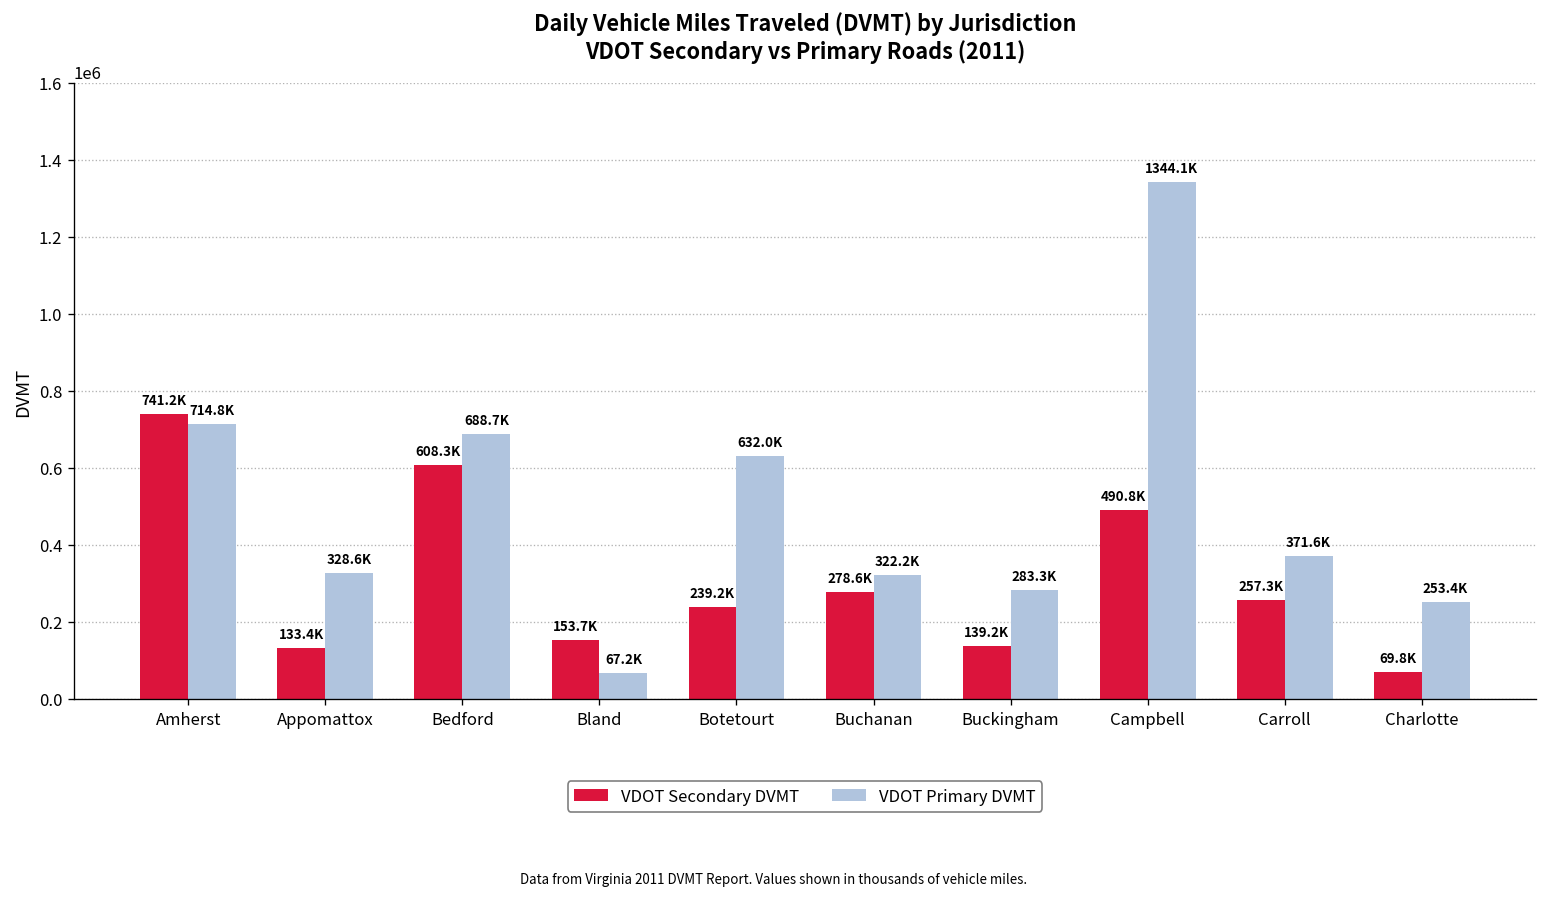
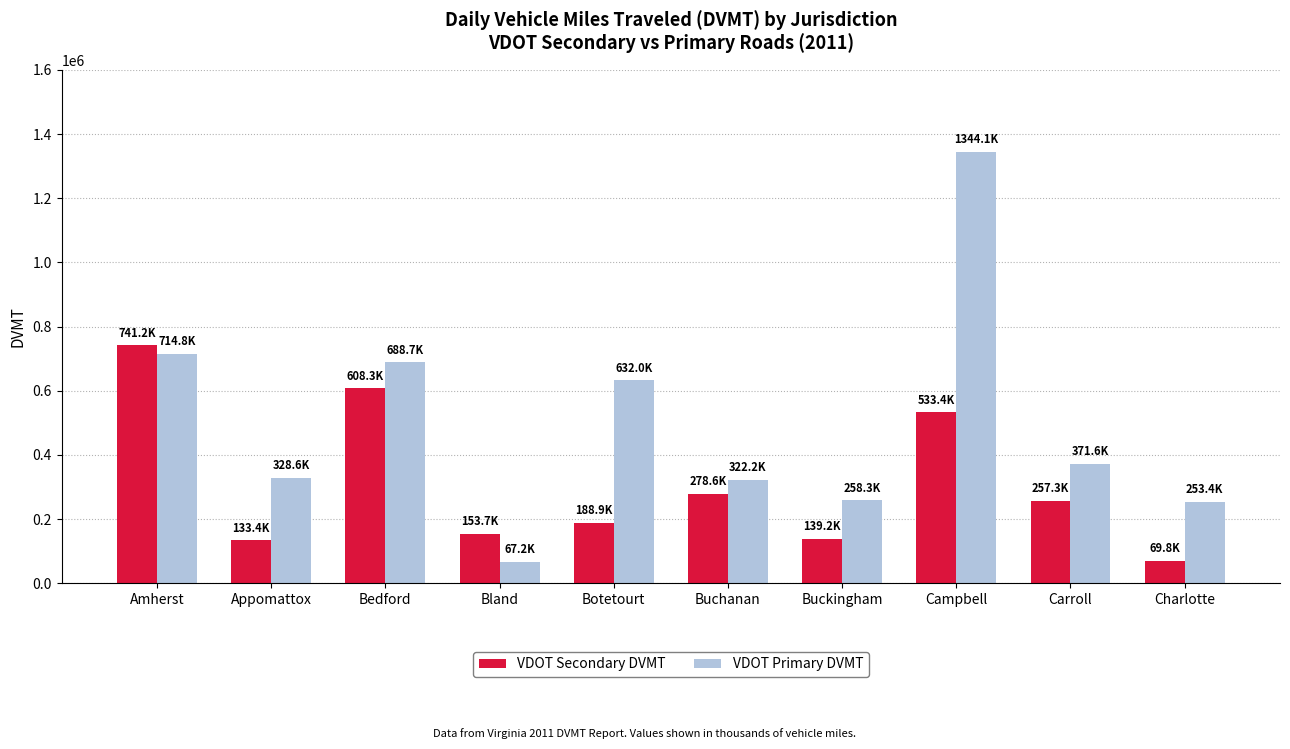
  {
    "VDOT Secondary DVMT": {
      "Amherst": "741.2K",
      "Appomattox": "133.4K",
      "Bedford": "608.3K",
      "Bland": "153.7K",
-     "Botetourt": "239.2K",
+     "Botetourt": "188.9K",
      "Buchanan": "278.6K",
      "Buckingham": "139.2K",
-     "Campbell": "490.8K",
+     "Campbell": "533.4K",
      "Carroll": "257.3K",
      "Charlotte": "69.8K"
    },
    "VDOT Primary DVMT": {
      "Amherst": "714.8K",
      "Appomattox": "328.6K",
      "Bedford": "688.7K",
      "Bland": "67.2K",
      "Botetourt": "632.0K",
      "Buchanan": "322.2K",
-     "Buckingham": "283.3K",
+     "Buckingham": "258.3K",
      "Campbell": "1344.1K",
      "Carroll": "371.6K",
      "Charlotte": "253.4K"
    }
  }
